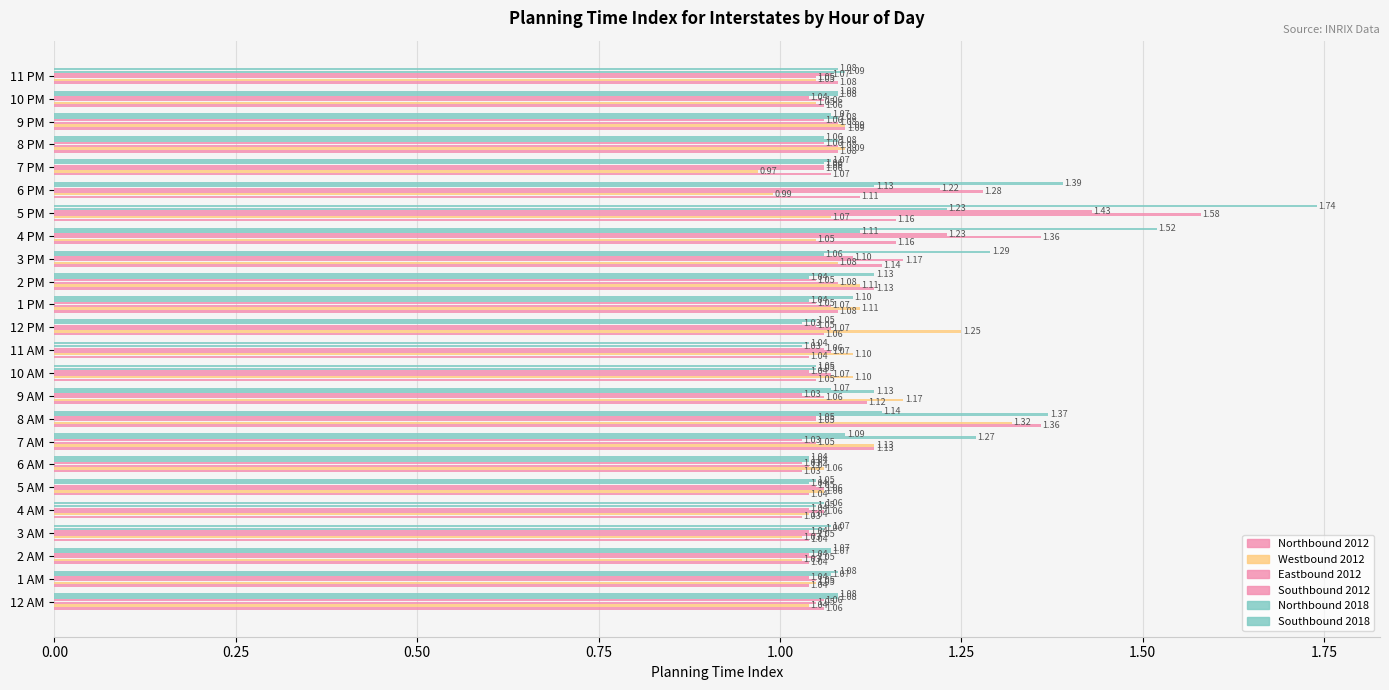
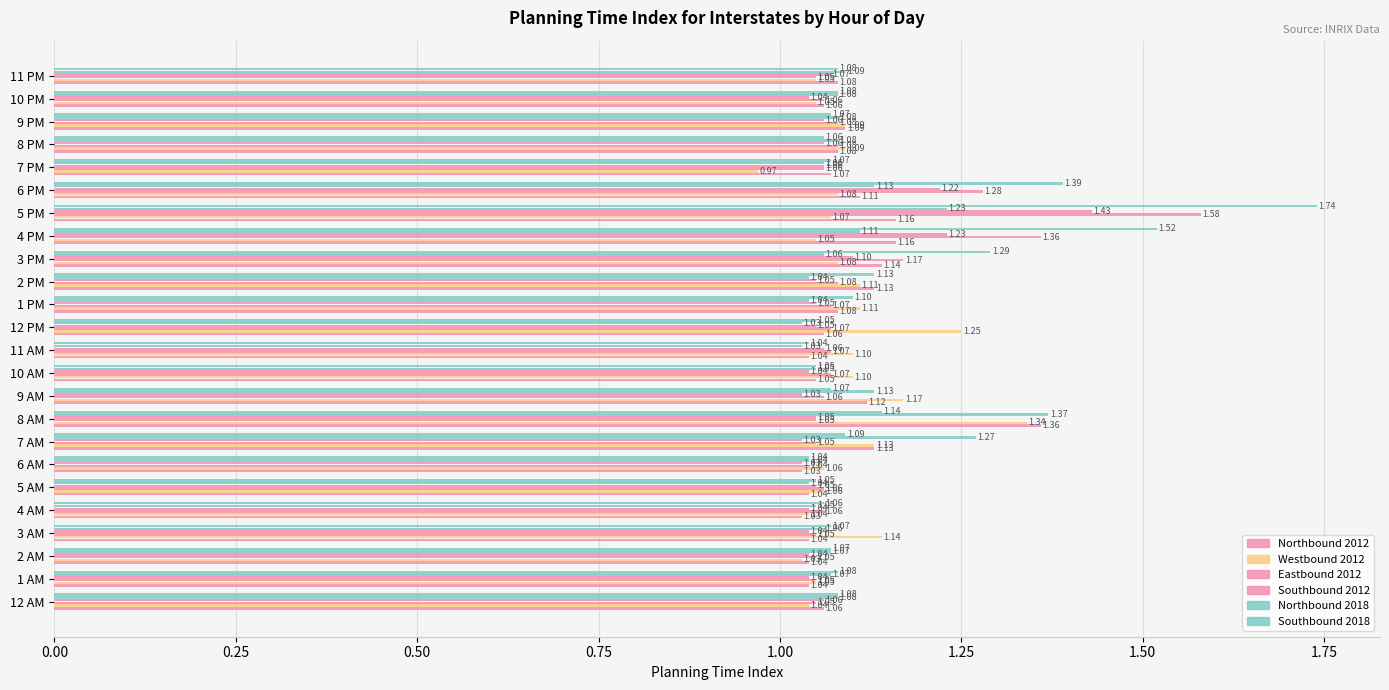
  {
    "Westbound 2012": {
      "7 PM": 0.97,
-     "6 PM": 0.99,
+     "6 PM": 1.08,
      "5 PM": 1.07,
      "4 PM": 1.05,
      "3 PM": 1.08,
      "2 PM": 1.11,
      "1 PM": 1.11,
      "12 PM": 1.25,
      "11 AM": 1.10,
      "10 AM": 1.10,
      "9 AM": 1.17,
-     "8 AM": 1.32,
+     "8 AM": 1.34,
      "6 AM": 1.06,
-     "3 AM": 1.03
+     "3 AM": 1.14
    }
  }
